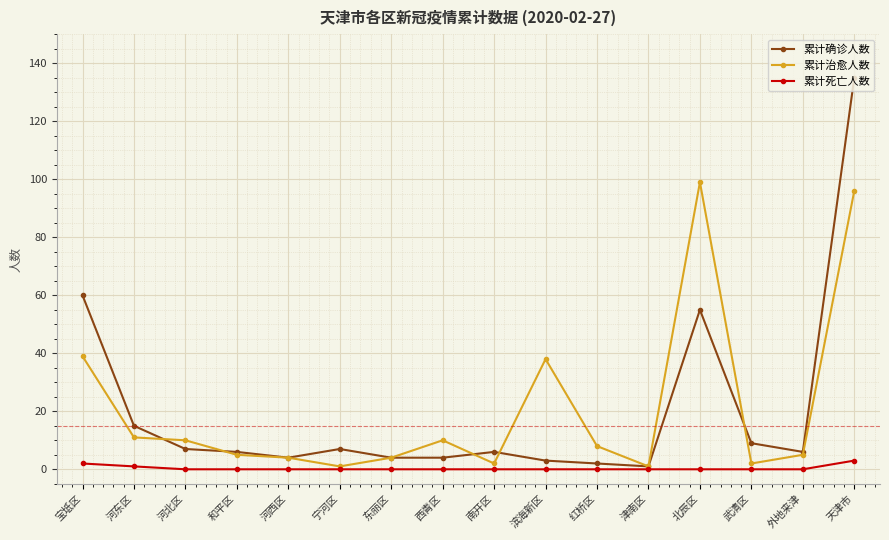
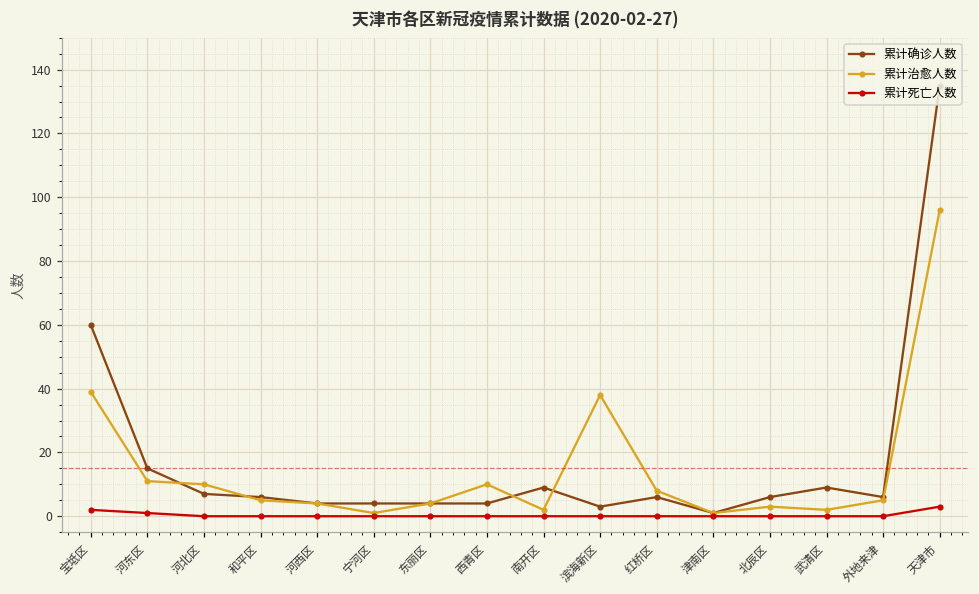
  {
    "累计确诊人数": {
      "宝坻区": 60,
      "河东区": 15,
      "河北区": 7,
      "和平区": 6,
-     "宁河区": 7,
+     "宁河区": 4,
      "西青区": 4,
-     "南开区": 6,
+     "南开区": 9,
      "滨海新区": 3,
-     "红桥区": 2,
-     "北辰区": 55,
+     "红桥区": 6,
+     "北辰区": 6,
      "武清区": 9,
      "外地来津": 6
    },
    "累计治愈人数": {
      "宝坻区": 39,
      "河东区": 11,
      "河北区": 10,
      "和平区": 5,
      "宁河区": 1,
      "西青区": 10,
      "南开区": 2,
      "滨海新区": 38,
      "红桥区": 8,
-     "北辰区": 99,
+     "北辰区": 3,
      "武清区": 2,
      "外地来津": 5,
      "天津市": 96
    },
    "累计死亡人数": {
      "宝坻区": 2,
      "河东区": 1,
      "河北区": 0,
      "和平区": 0,
      "河西区": 0,
      "宁河区": 0,
      "东丽区": 0,
      "西青区": 0,
      "南开区": 0,
      "滨海新区": 0,
      "红桥区": 0,
      "津南区": 0,
      "北辰区": 0,
      "武清区": 0,
      "外地来津": 0,
      "天津市": 3
    }
  }
